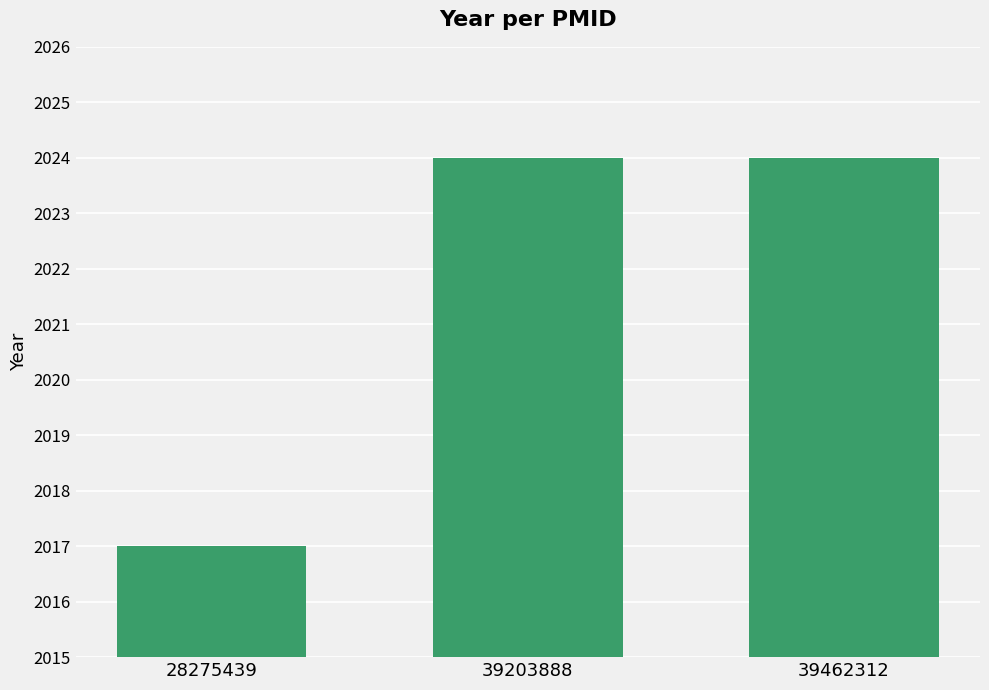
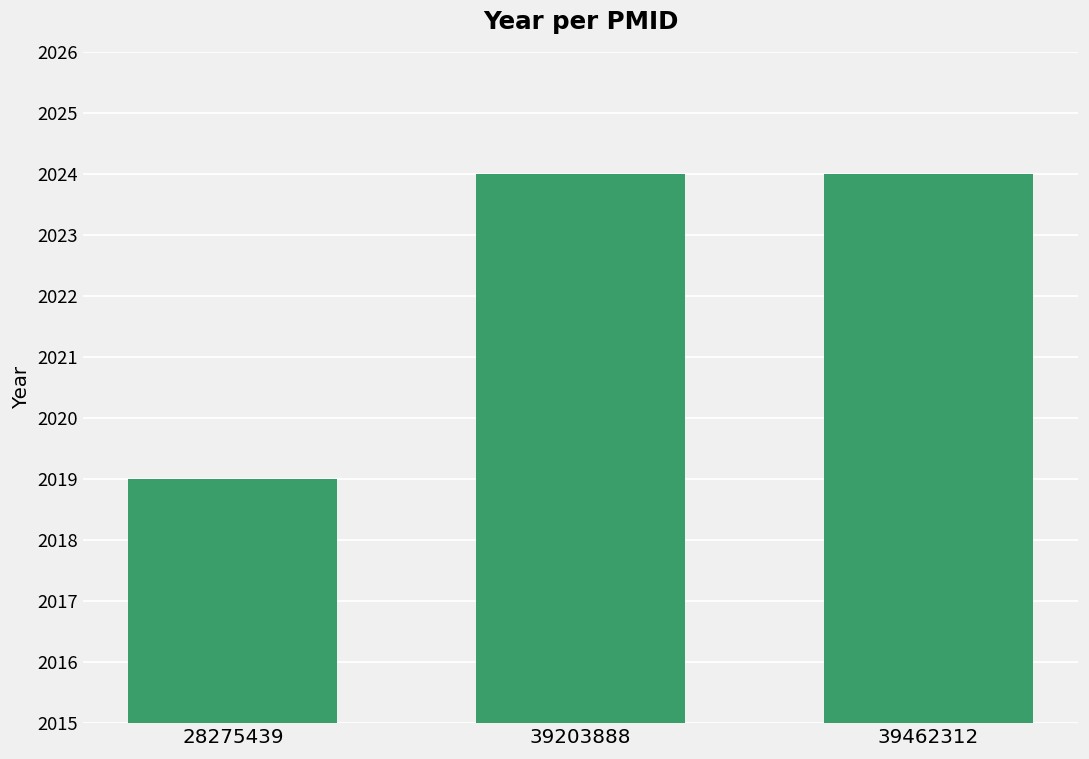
  {
-   "28275439": 2017,
+   "28275439": 2019,
    "39203888": 2024,
    "39462312": 2024
  }
